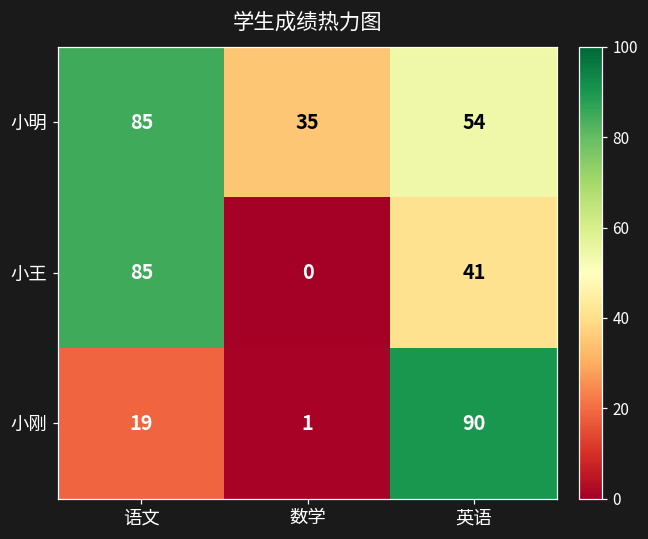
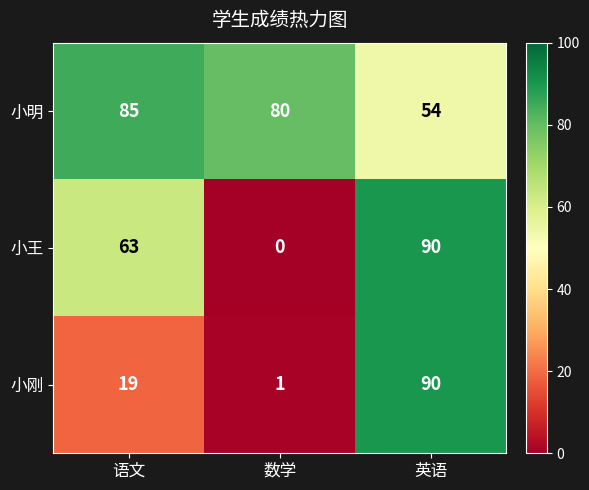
  {
    "小明": {
      "语文": 85,
-     "数学": 35,
+     "数学": 80,
      "英语": 54
    },
    "小王": {
-     "语文": 85,
+     "语文": 63,
      "数学": 0,
-     "英语": 41
+     "英语": 90
    },
    "小刚": {
      "语文": 19,
      "数学": 1,
      "英语": 90
    }
  }
